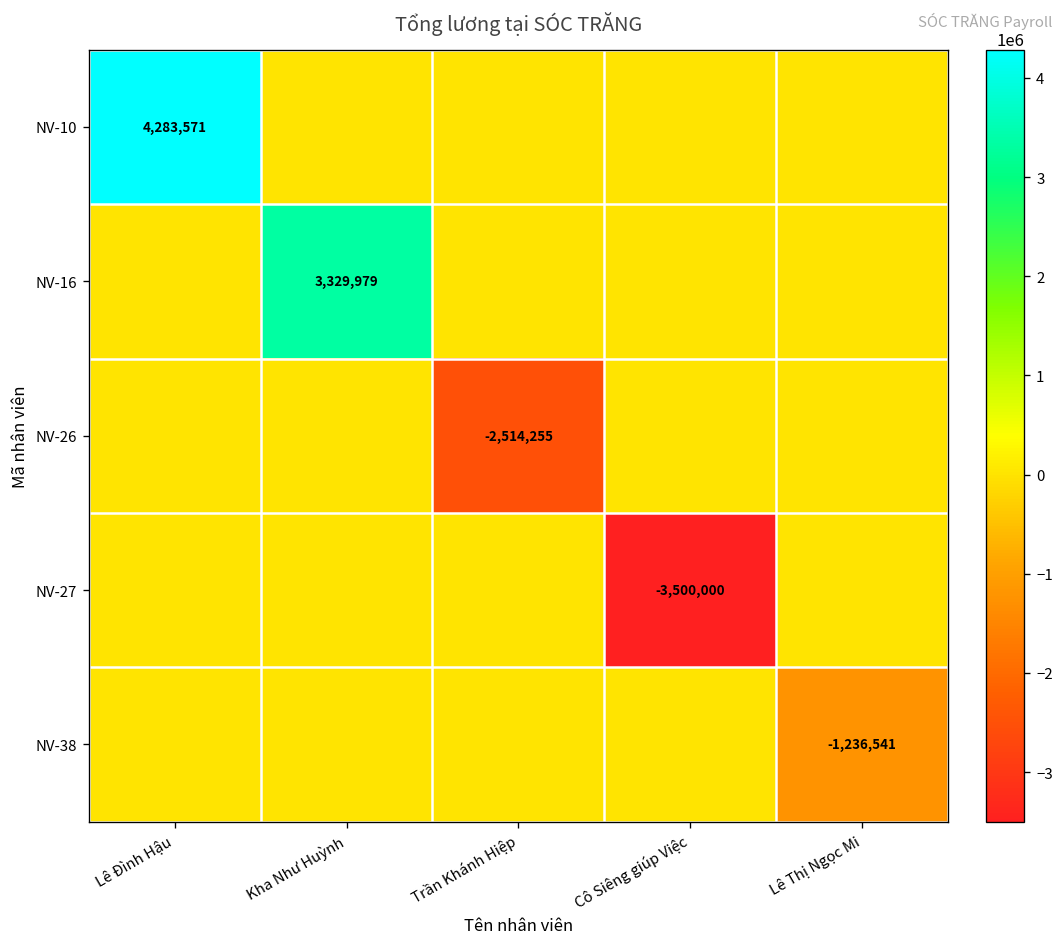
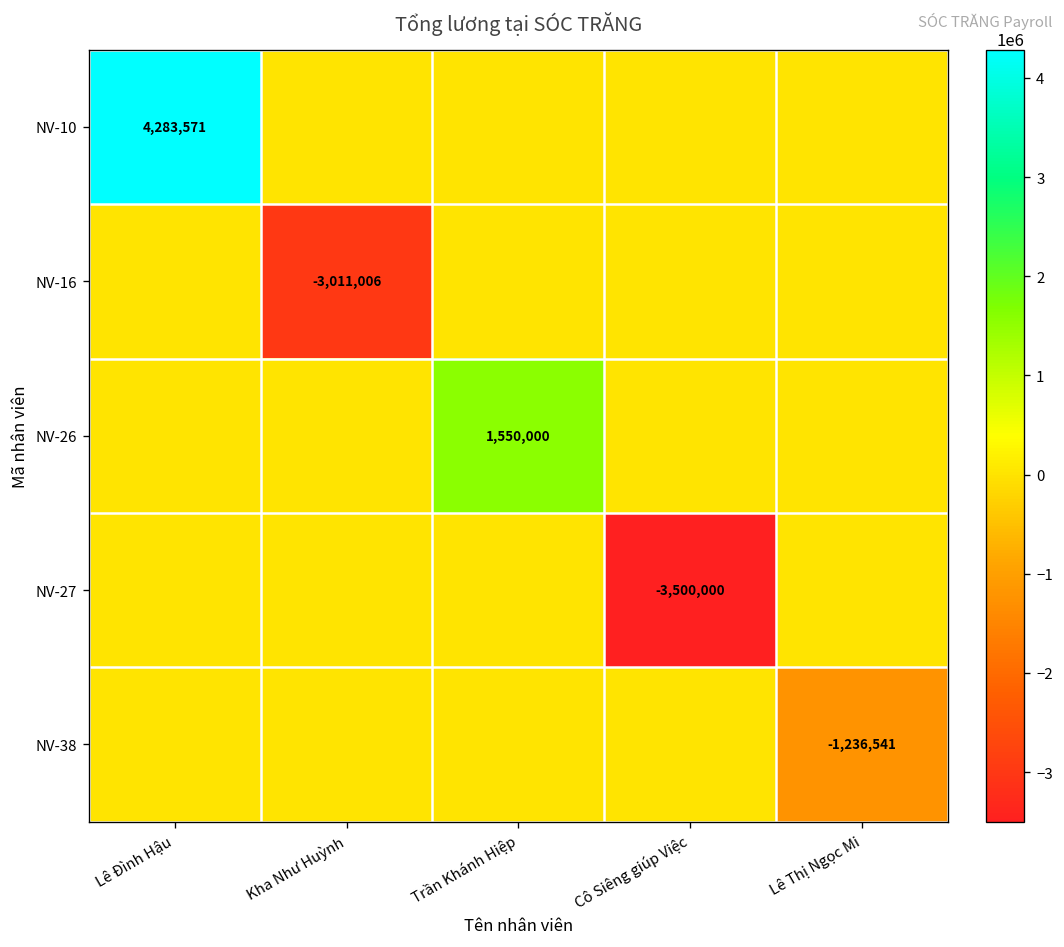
  {
    "NV-10": {
      "Lê Đình Hậu": "4,283,571"
    },
    "NV-16": {
-     "Kha Như Huỳnh": "3,329,979"
+     "Kha Như Huỳnh": "-3,011,006"
    },
    "NV-26": {
-     "Trần Khánh Hiệp": "-2,514,255"
+     "Trần Khánh Hiệp": "1,550,000"
    },
    "NV-27": {
      "Cô Siêng giúp Việc": "-3,500,000"
    },
    "NV-38": {
      "Lê Thị Ngọc Mi": "-1,236,541"
    }
  }
